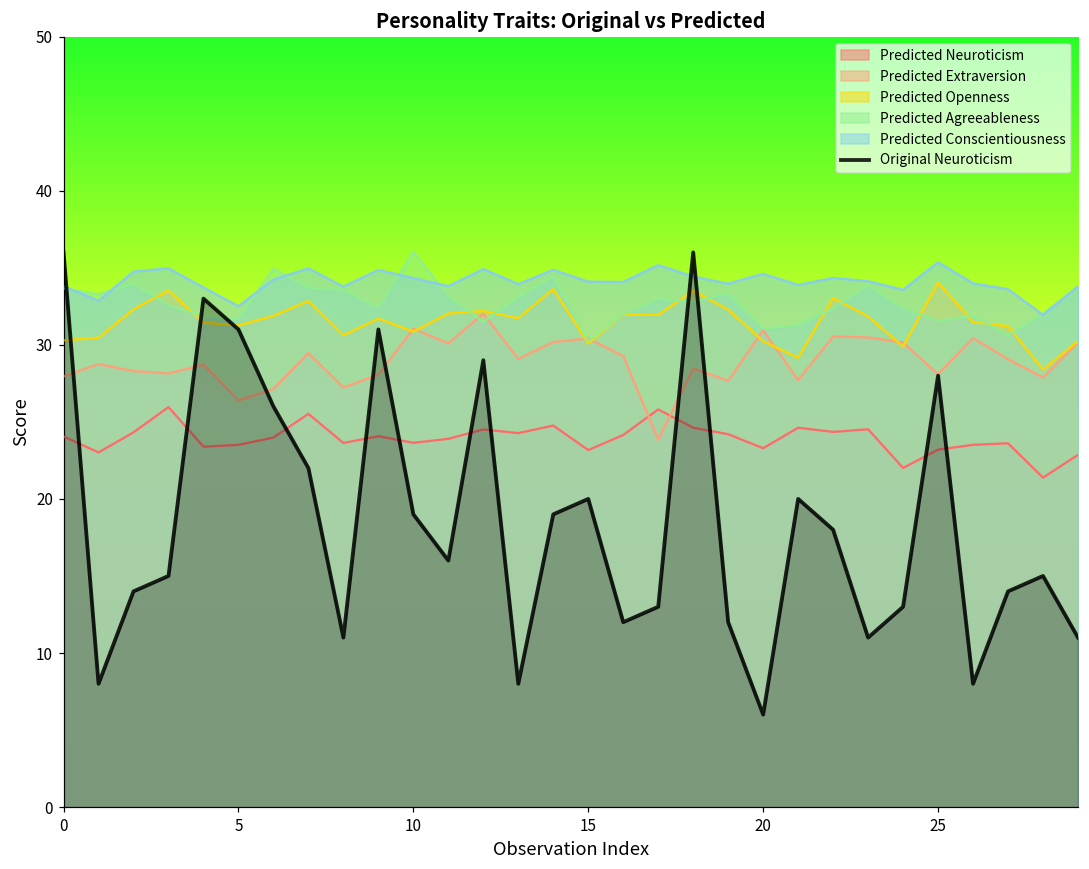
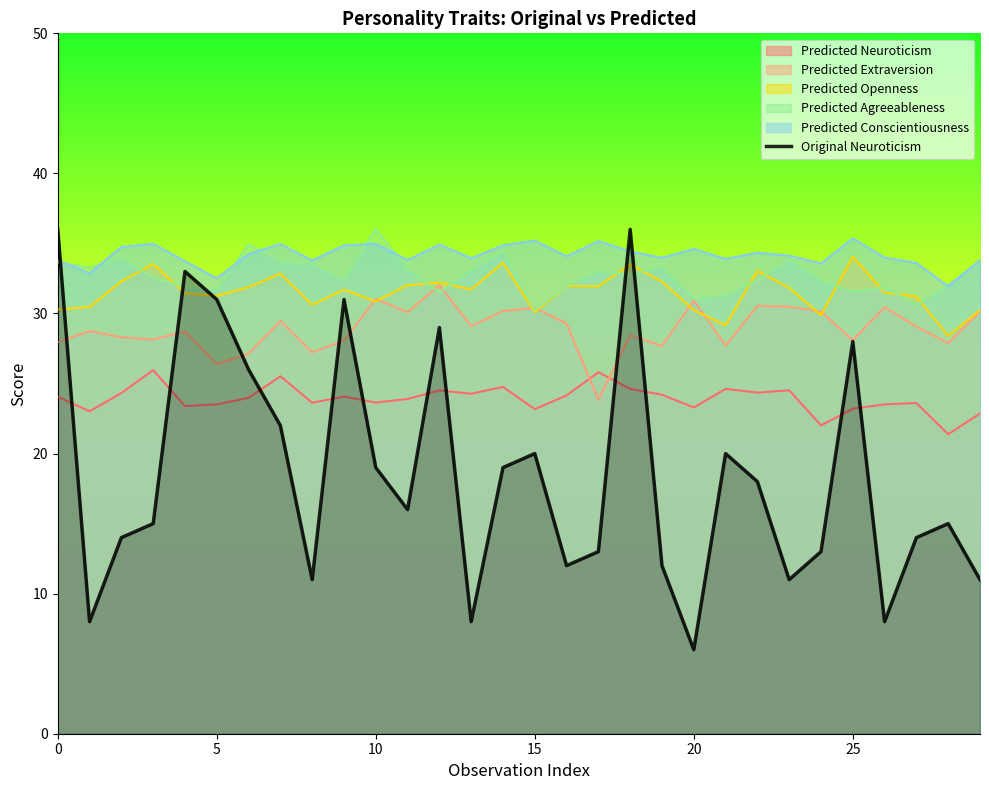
  {
    "Predicted Openness": {
      "0": 30.3,
      "5": 31.3,
      "10": 30.9,
      "20": 30.2,
      "25": 34.1
    },
    "Predicted Agreeableness": {
      "5": 31.7,
      "10": 36.0,
      "25": 31.6
    },
    "Predicted Conscientiousness": {
      "5": 32.5,
-     "10": 34.3,
-     "15": 34.1,
+     "10": 35.0,
+     "15": 35.2,
      "20": 34.6,
      "25": 35.4
    },
    "Original Neuroticism": {
      "0": 36.0,
      "5": 31.0,
      "10": 19.0,
      "15": 20.0,
      "20": 6.0
    }
  }
